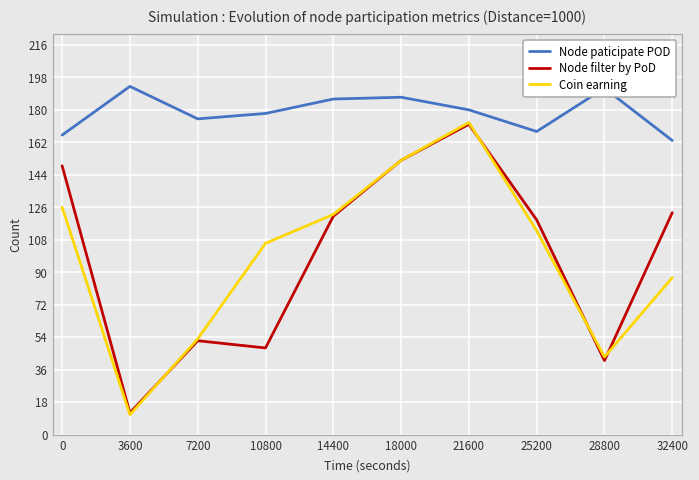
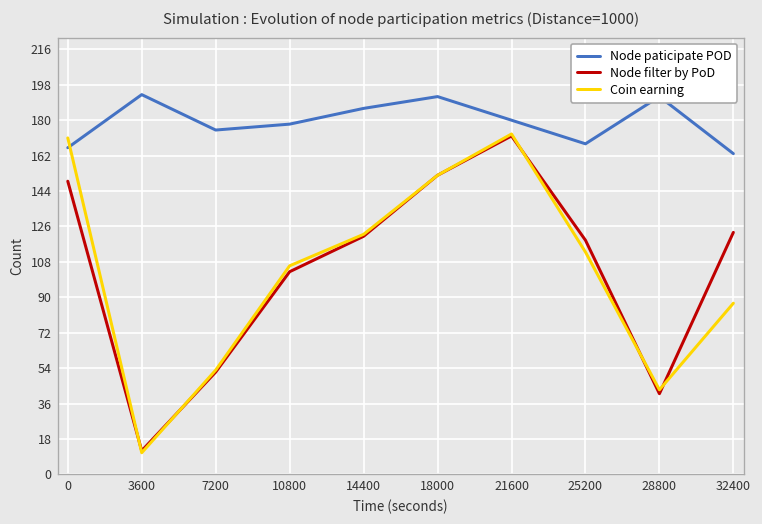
  {
    "Node paticipate POD": {
      "0": 166,
      "3600": 193,
      "7200": 175,
      "10800": 178,
      "14400": 186,
-     "18000": 187,
+     "18000": 192,
      "21600": 180,
      "25200": 168,
      "32400": 163
    },
    "Node filter by PoD": {
      "0": 149,
-     "10800": 48,
+     "10800": 103,
      "25200": 119,
      "28800": 41,
      "32400": 123
    },
    "Coin earning": {
-     "0": 126,
+     "0": 171,
      "10800": 106,
      "25200": 113,
      "28800": 43,
      "32400": 87
    }
  }
